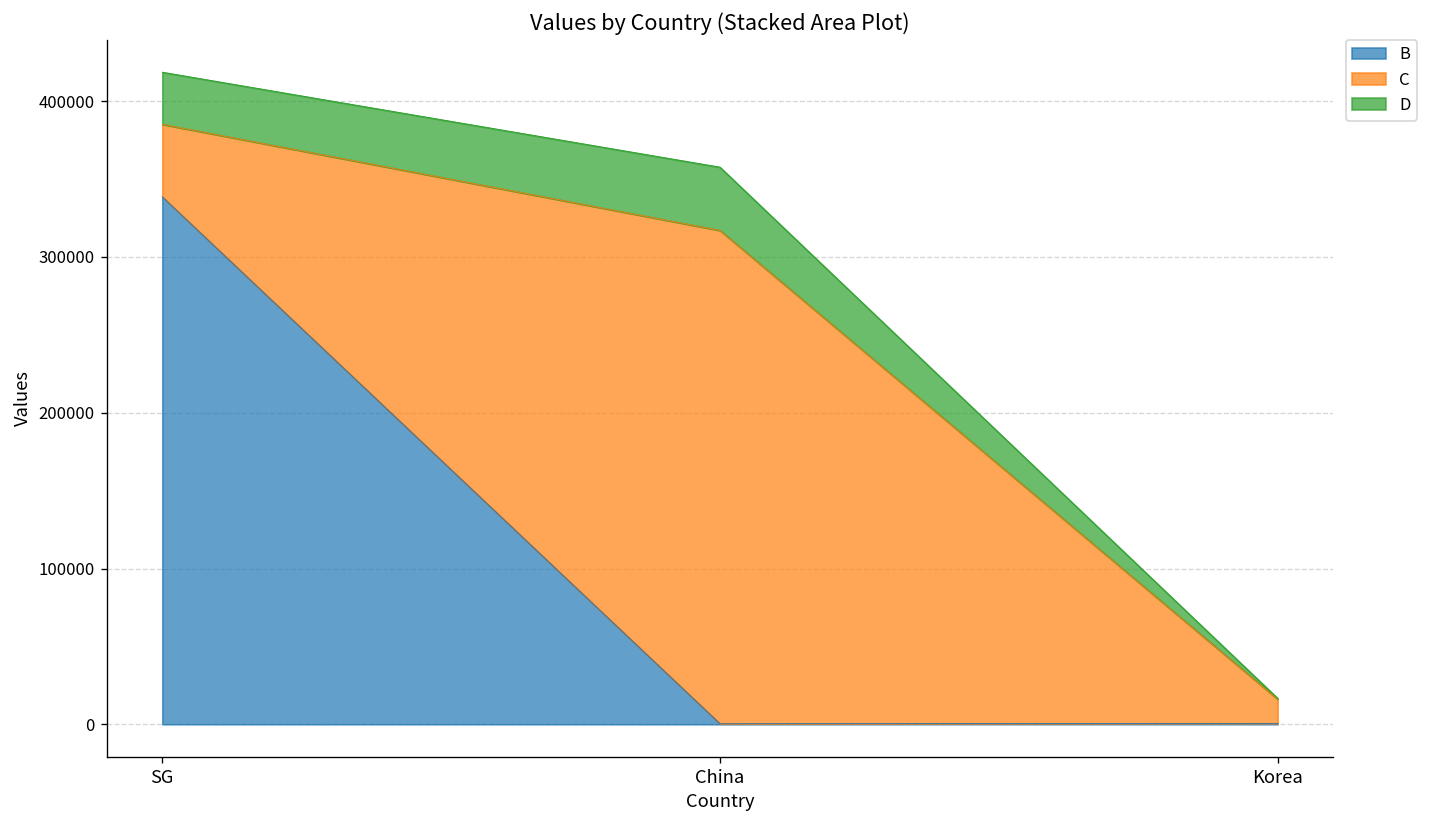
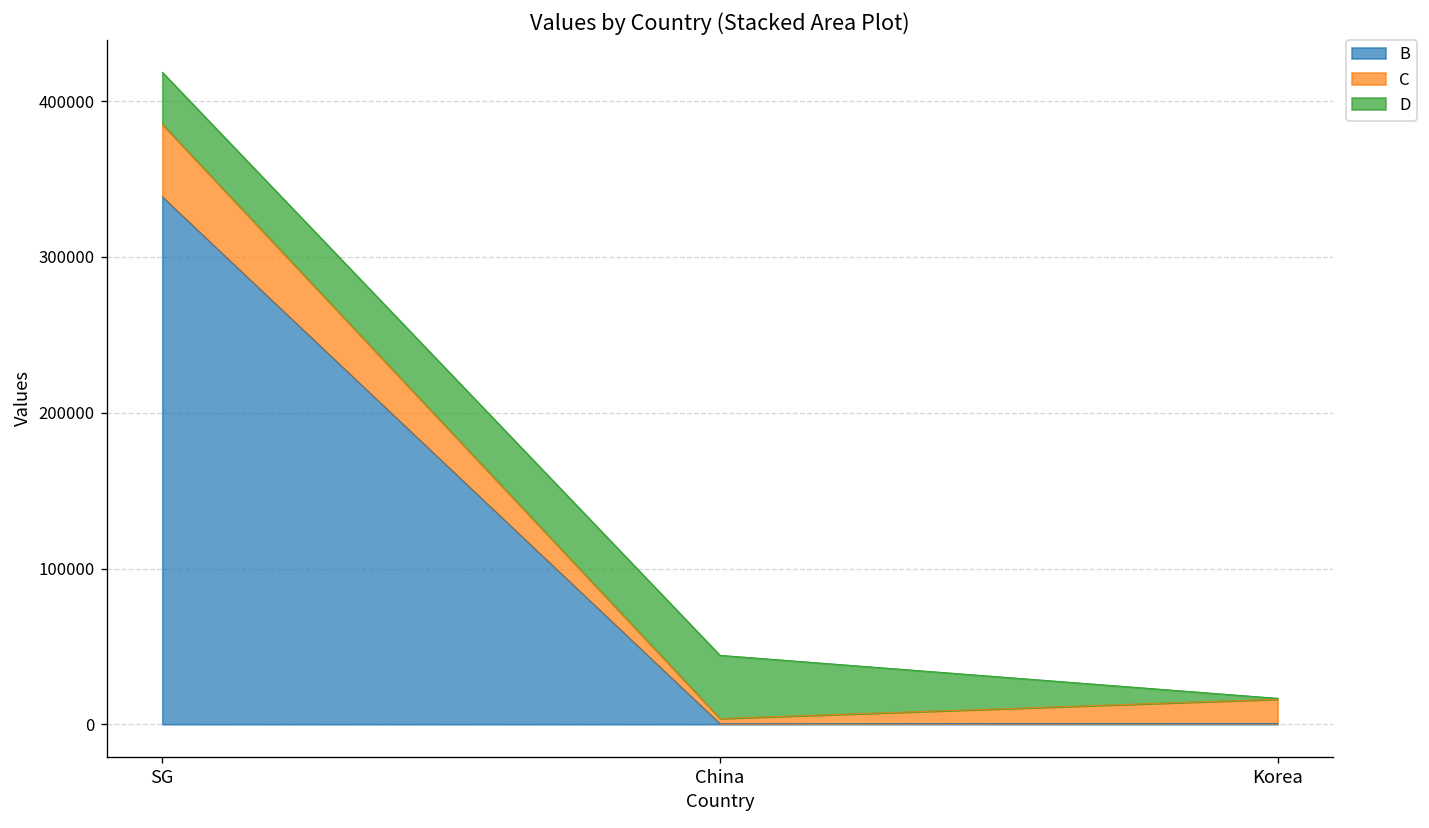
  {
    "B": {
      "SG": 339000,
      "China": 0,
      "Korea": 1000
    },
    "C": {
      "SG": 47000,
-     "China": 317000
+     "China": 3000
    },
    "D": {
      "SG": 33000,
      "China": 41000
    }
  }
